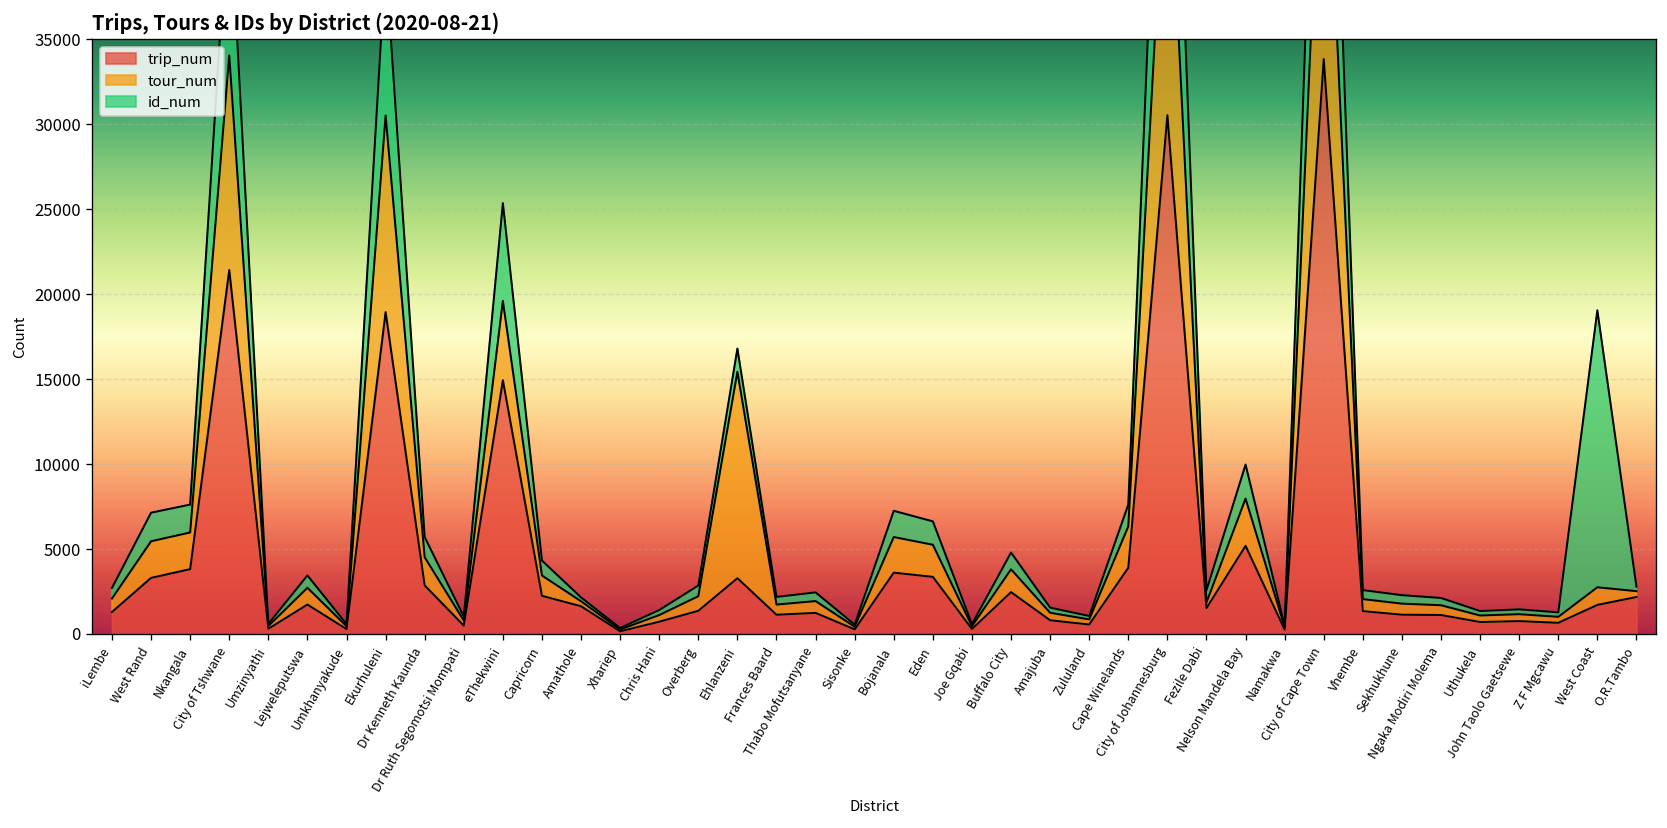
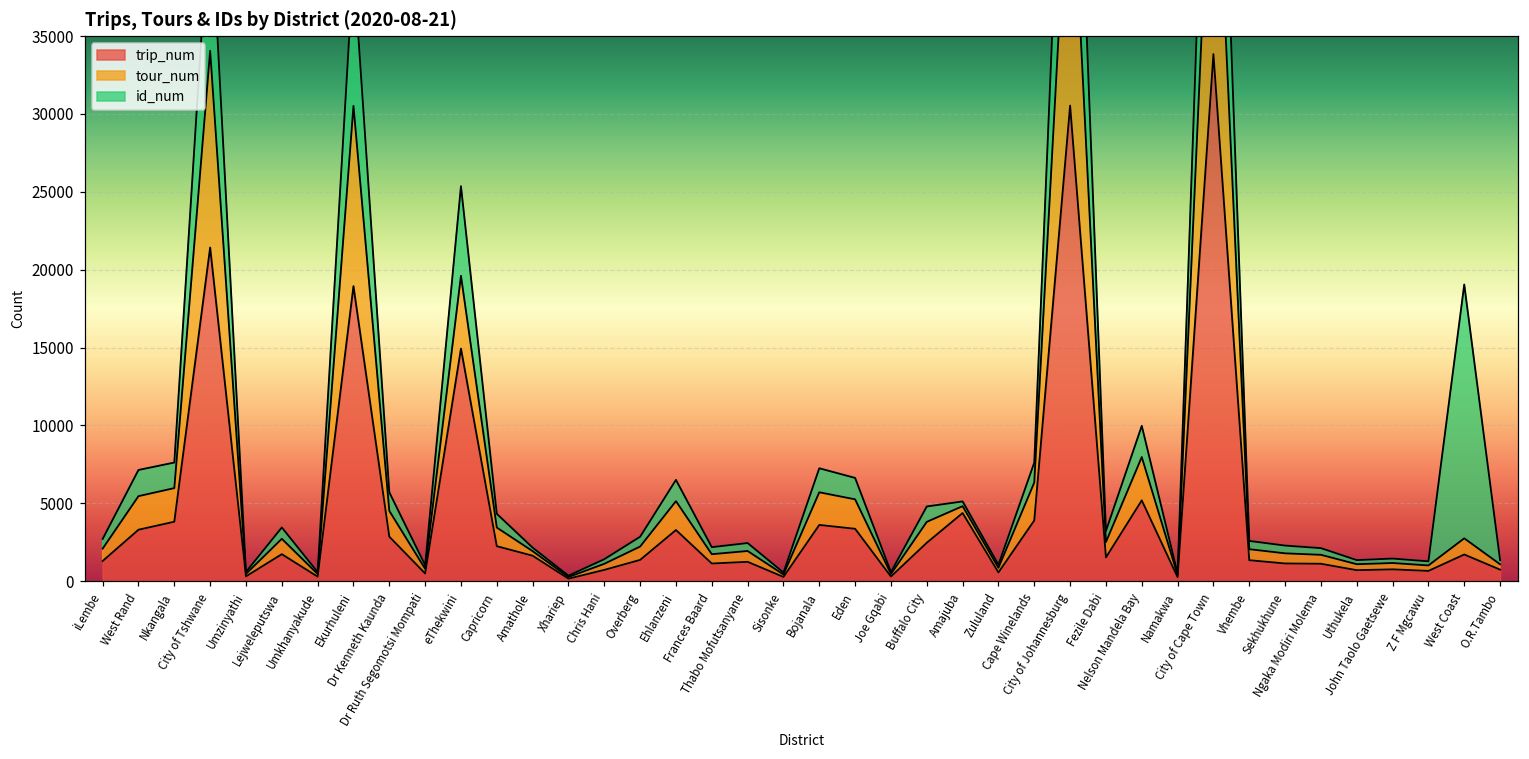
  {
    "trip_num": {
      "iLembe": 1300,
      "West Rand": 3300,
      "Nkangala": 3800,
      "City of Tshwane": 21400,
      "Lejweleputswa": 1700,
      "Ekurhuleni": 18900,
      "Dr Kenneth Kaunda": 2900,
      "Dr Ruth Segomotsi Mompati": 500,
      "eThekwini": 14900,
      "Capricorn": 2200,
      "Amathole": 1600,
      "Chris Hani": 700,
      "Overberg": 1400,
      "Ehlanzeni": 3300,
      "Frances Baard": 1100,
      "Thabo Mofutsanyane": 1200,
      "Bojanala": 3600,
      "Eden": 3400,
      "Buffalo City": 2500,
-     "Amajuba": 800,
+     "Amajuba": 4400,
      "Zululand": 600,
      "Cape Winelands": 3900,
      "City of Johannesburg": 30500,
      "Fezile Dabi": 1500,
      "Nelson Mandela Bay": 5200,
      "City of Cape Town": 33800,
      "Vhembe": 1300,
      "Sekhukhune": 1100,
      "Ngaka Modiri Molema": 1100,
      "Uthukela": 700,
      "John Taolo Gaetsewe": 800,
      "Z F Mgcawu": 700,
      "West Coast": 1700,
-     "O.R.Tambo": 2200
+     "O.R.Tambo": 700
    },
    "tour_num": {
      "iLembe": 800,
      "West Rand": 2200,
      "Nkangala": 2200,
      "City of Tshwane": 12600,
      "Lejweleputswa": 1000,
      "Ekurhuleni": 11600,
      "Dr Kenneth Kaunda": 1700,
      "Dr Ruth Segomotsi Mompati": 300,
      "eThekwini": 4700,
      "Capricorn": 1200,
      "Amathole": 300,
      "Chris Hani": 400,
      "Overberg": 900,
-     "Ehlanzeni": 12200,
+     "Ehlanzeni": 1900,
      "Frances Baard": 600,
      "Thabo Mofutsanyane": 700,
      "Bojanala": 2100,
      "Eden": 1900,
      "Buffalo City": 1300,
      "Amajuba": 400,
      "Zululand": 300,
      "Cape Winelands": 2400,
-     "Fezile Dabi": 300,
+     "Fezile Dabi": 1000,
      "Nelson Mandela Bay": 2800,
      "Vhembe": 700,
      "Sekhukhune": 700,
      "Ngaka Modiri Molema": 600,
      "Uthukela": 400,
      "John Taolo Gaetsewe": 400,
      "Z F Mgcawu": 400,
      "West Coast": 1000,
      "O.R.Tambo": 300
    },
    "id_num": {
      "iLembe": 600,
      "West Rand": 1700,
      "Nkangala": 1600,
      "Lejweleputswa": 700,
      "Dr Kenneth Kaunda": 1200,
      "Dr Ruth Segomotsi Mompati": 200,
      "eThekwini": 5800,
      "Capricorn": 900,
      "Amathole": 200,
      "Chris Hani": 300,
      "Overberg": 600,
      "Ehlanzeni": 1400,
      "Frances Baard": 500,
      "Thabo Mofutsanyane": 500,
      "Bojanala": 1500,
      "Eden": 1400,
      "Buffalo City": 1000,
      "Amajuba": 300,
      "Zululand": 200,
      "Cape Winelands": 1300,
      "Fezile Dabi": 700,
      "Nelson Mandela Bay": 2000,
      "Vhembe": 500,
      "Sekhukhune": 500,
      "Ngaka Modiri Molema": 400,
      "Uthukela": 300,
      "John Taolo Gaetsewe": 300,
      "Z F Mgcawu": 300,
      "West Coast": 16300,
      "O.R.Tambo": 300
    }
  }
